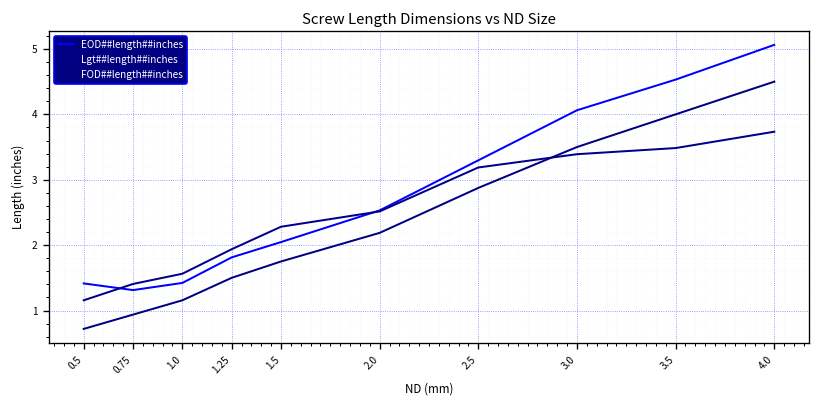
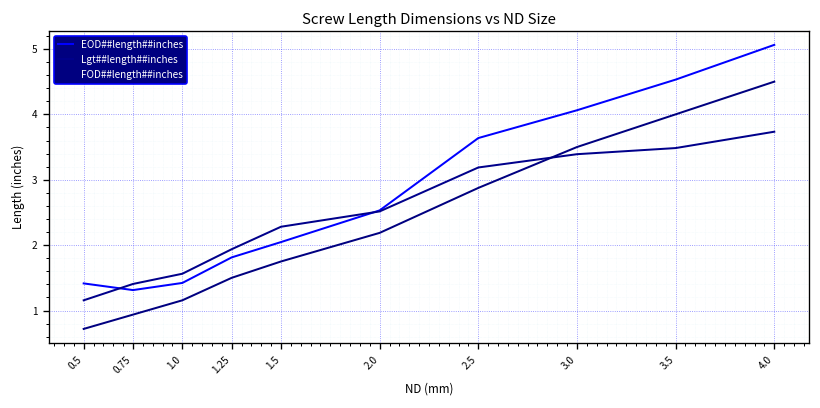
  {
    "EOD##length##inches": {
      "0.5": 1.4,
      "0.75": 1.3,
      "1.0": 1.4,
      "1.25": 1.8,
      "1.5": 2.0,
-     "2.5": 3.3,
+     "2.5": 3.6,
      "3.0": 4.1,
      "3.5": 4.5,
      "4.0": 5.1
    }
  }
